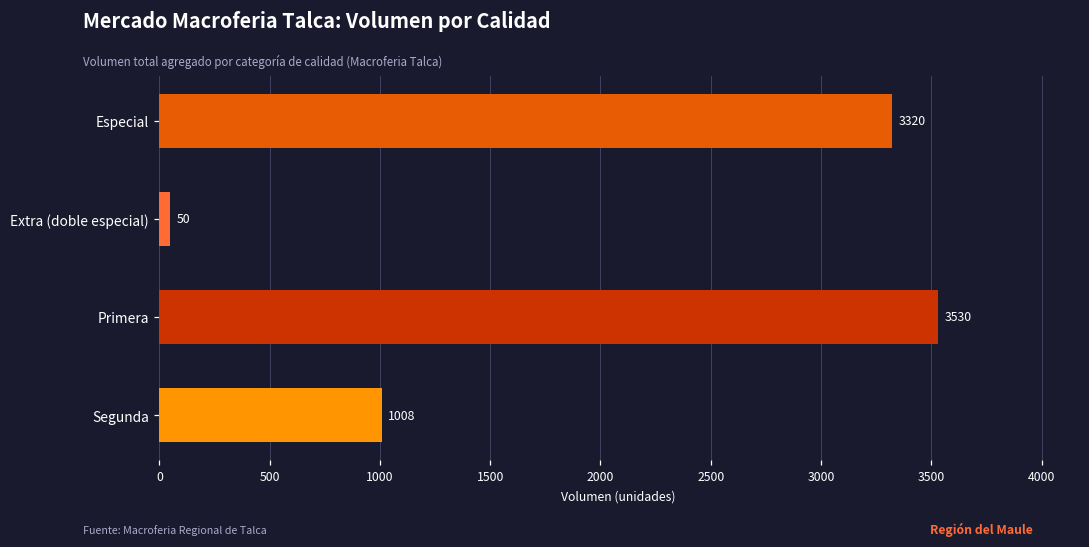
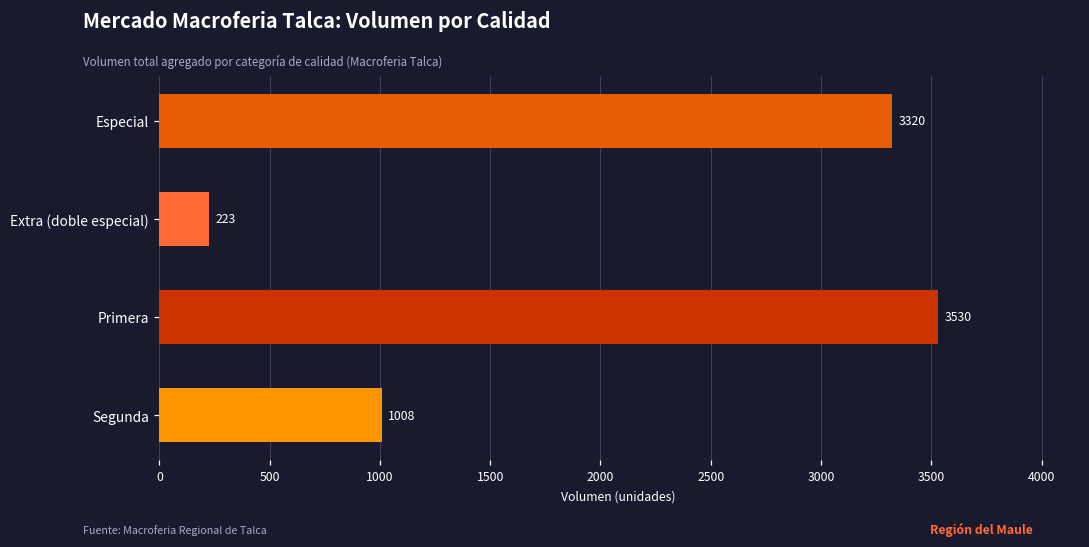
  {
    "Especial": 3320,
-   "Extra (doble especial)": 50,
+   "Extra (doble especial)": 223,
    "Primera": 3530,
    "Segunda": 1008
  }
